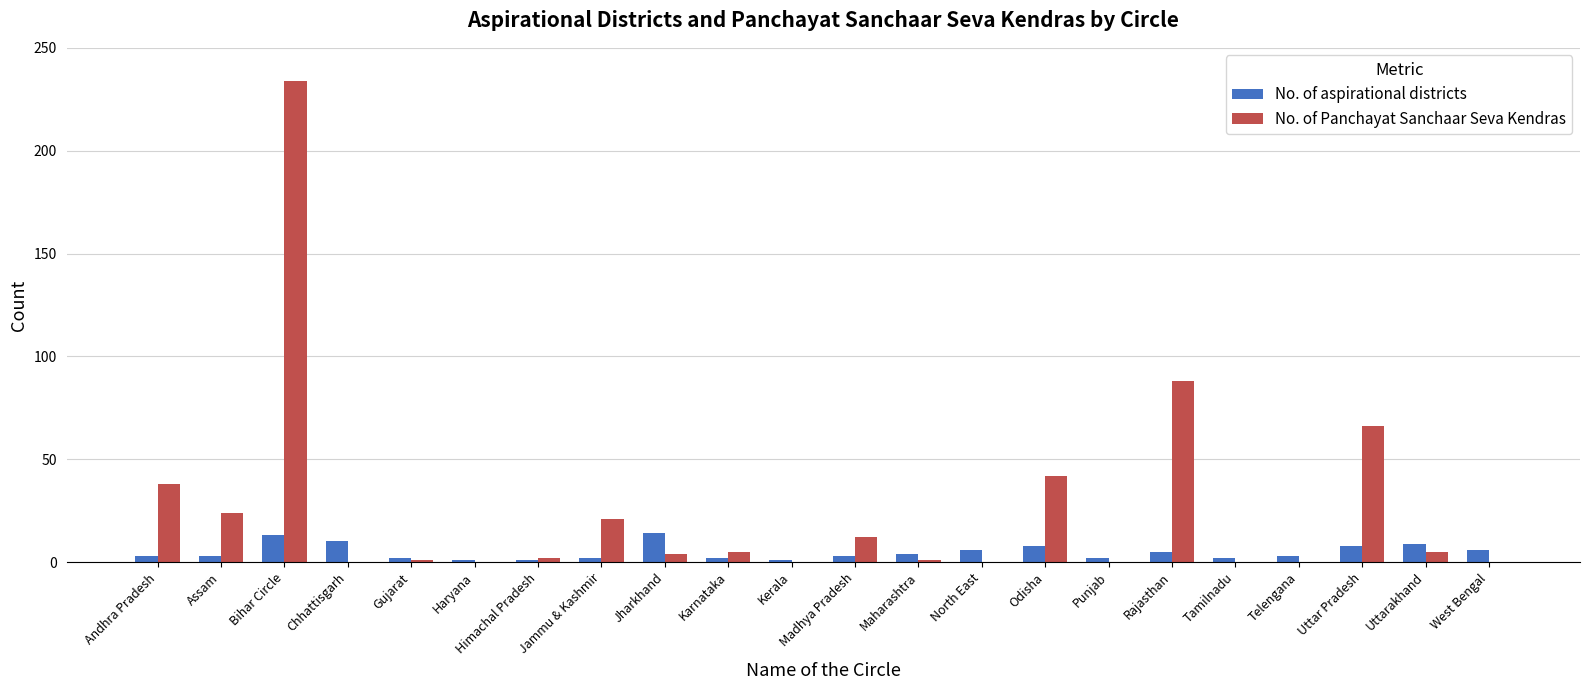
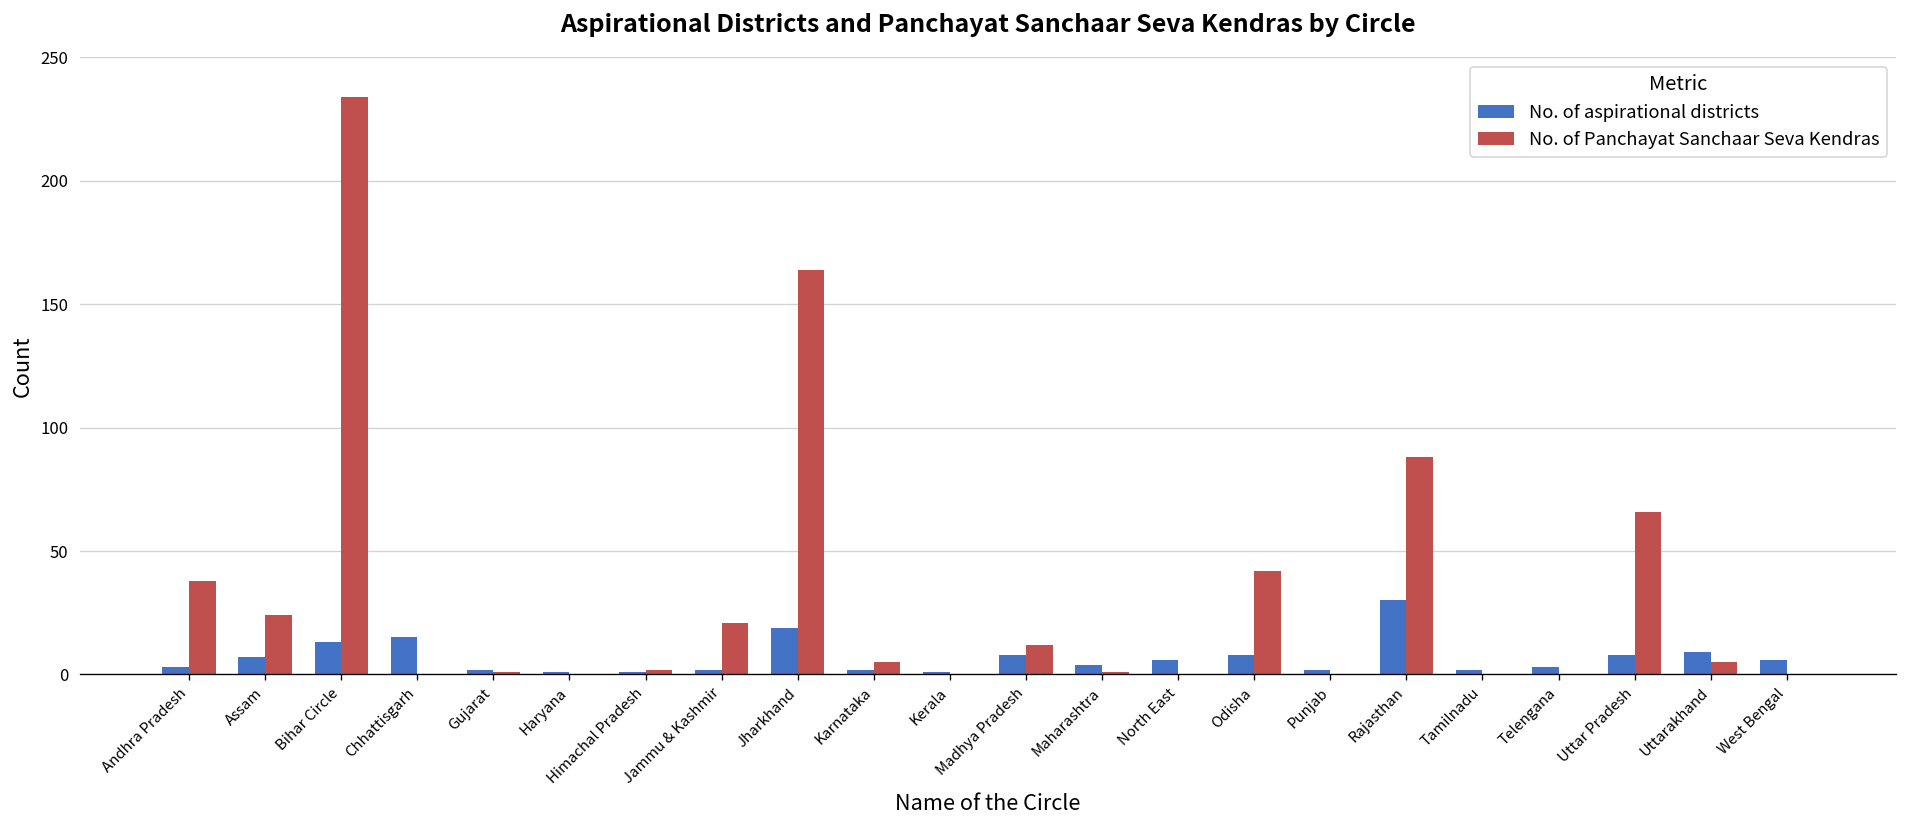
  {
    "No. of aspirational districts": {
      "Andhra Pradesh": 3,
-     "Assam": 3,
+     "Assam": 7,
      "Bihar Circle": 13,
-     "Chhattisgarh": 10,
+     "Chhattisgarh": 15,
      "Gujarat": 2,
      "Jammu & Kashmir": 2,
-     "Jharkhand": 14,
+     "Jharkhand": 19,
      "Karnataka": 2,
-     "Madhya Pradesh": 3,
+     "Madhya Pradesh": 8,
      "Maharashtra": 4,
      "North East": 6,
      "Odisha": 8,
      "Punjab": 2,
-     "Rajasthan": 5,
+     "Rajasthan": 30,
      "Tamilnadu": 2,
      "Telengana": 3,
      "Uttar Pradesh": 8,
      "Uttarakhand": 9,
      "West Bengal": 6
    },
    "No. of Panchayat Sanchaar Seva Kendras": {
      "Andhra Pradesh": 38,
      "Assam": 24,
      "Bihar Circle": 234,
      "Chhattisgarh": 0,
      "Haryana": 0,
      "Himachal Pradesh": 2,
      "Jammu & Kashmir": 21,
-     "Jharkhand": 4,
+     "Jharkhand": 164,
      "Karnataka": 5,
      "Kerala": 0,
      "Madhya Pradesh": 12,
      "North East": 0,
      "Odisha": 42,
      "Punjab": 0,
      "Rajasthan": 88,
      "Tamilnadu": 0,
      "Telengana": 0,
      "Uttar Pradesh": 66,
      "Uttarakhand": 5,
      "West Bengal": 0
    }
  }
